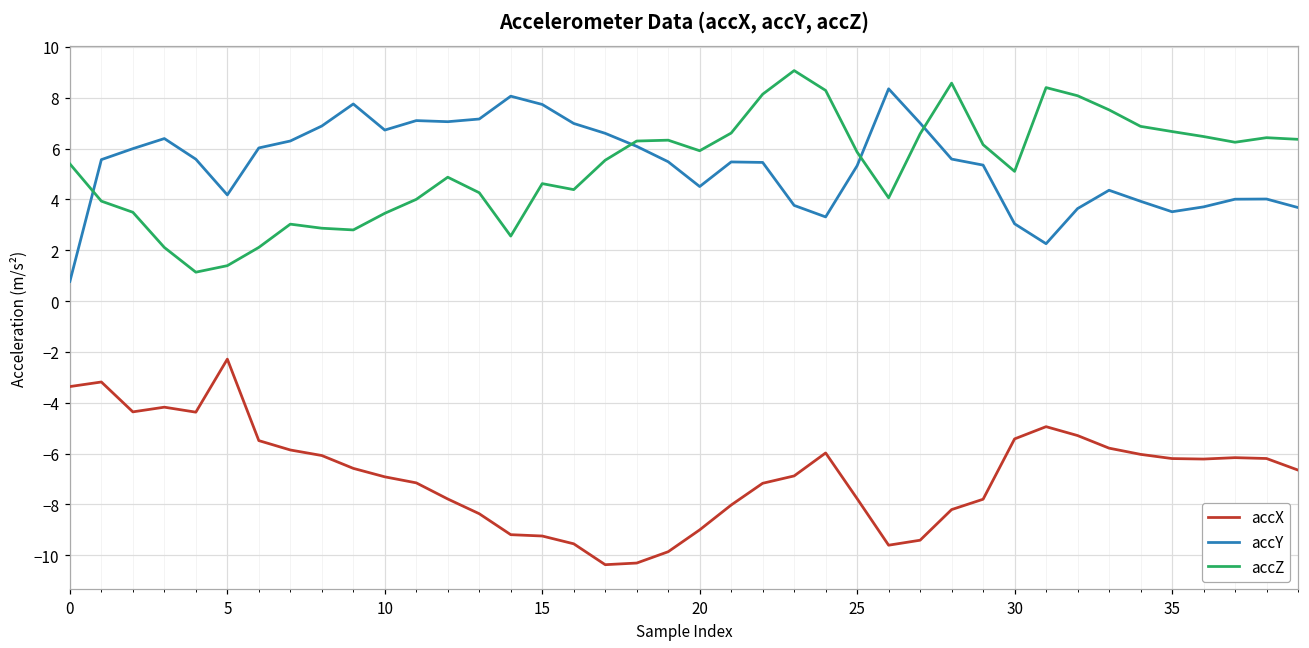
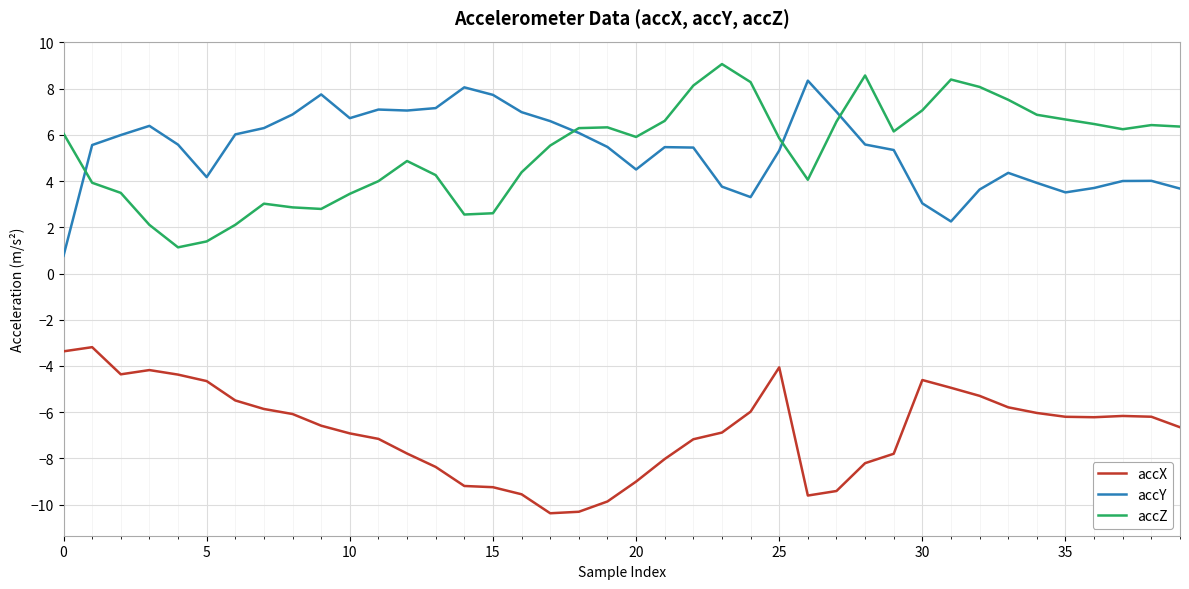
  {
    "accX": {
      "0": -3.4,
-     "5": -2.3,
+     "5": -4.7,
      "10": -6.9,
      "15": -9.2,
      "20": -9.0,
-     "25": -7.8,
-     "30": -5.4,
+     "25": -4.1,
+     "30": -4.6,
      "35": -6.2
    },
    "accY": {
      "0": 0.8,
      "5": 4.2,
      "10": 6.7,
      "15": 7.7,
      "20": 4.5,
      "25": 5.3,
      "30": 3.0,
      "35": 3.5
    },
    "accZ": {
-     "0": 5.4,
+     "0": 6.1,
      "5": 1.4,
      "10": 3.5,
-     "15": 4.6,
+     "15": 2.6,
      "20": 5.9,
      "25": 5.9,
-     "30": 5.1,
+     "30": 7.1,
      "35": 6.7
    }
  }
